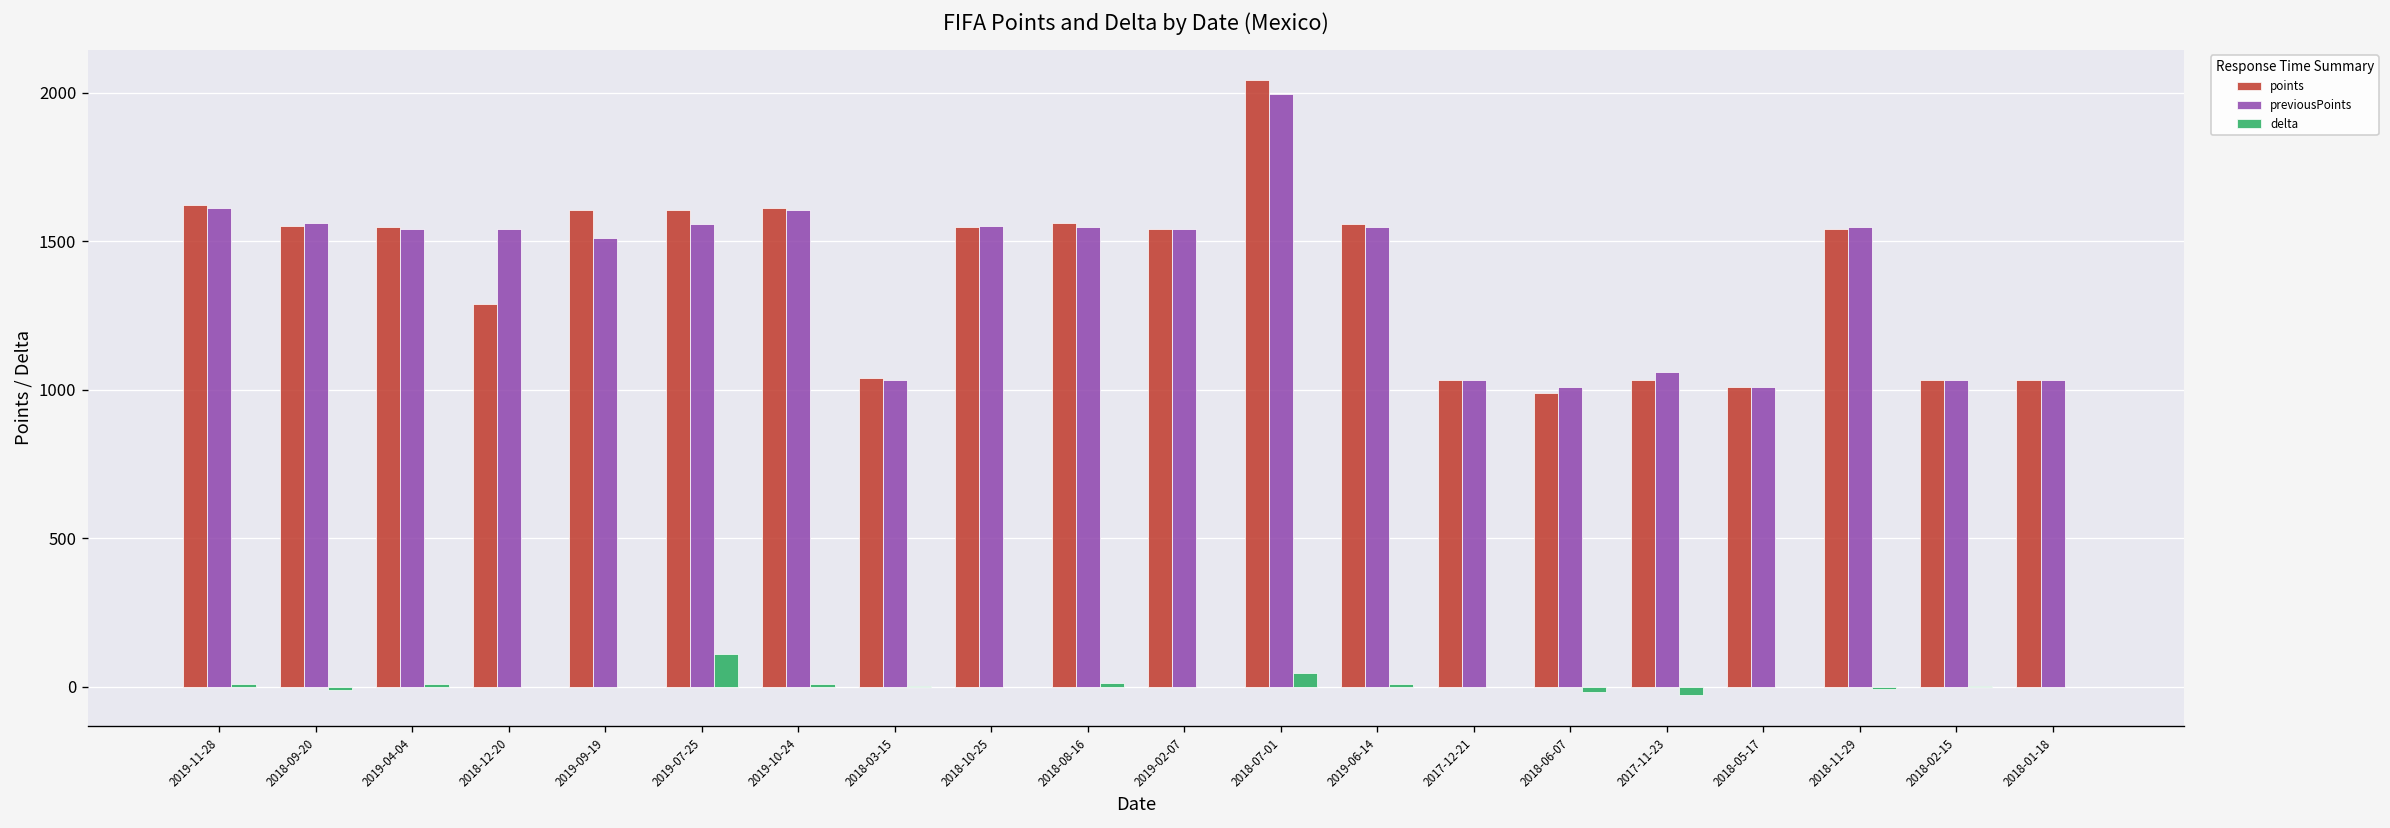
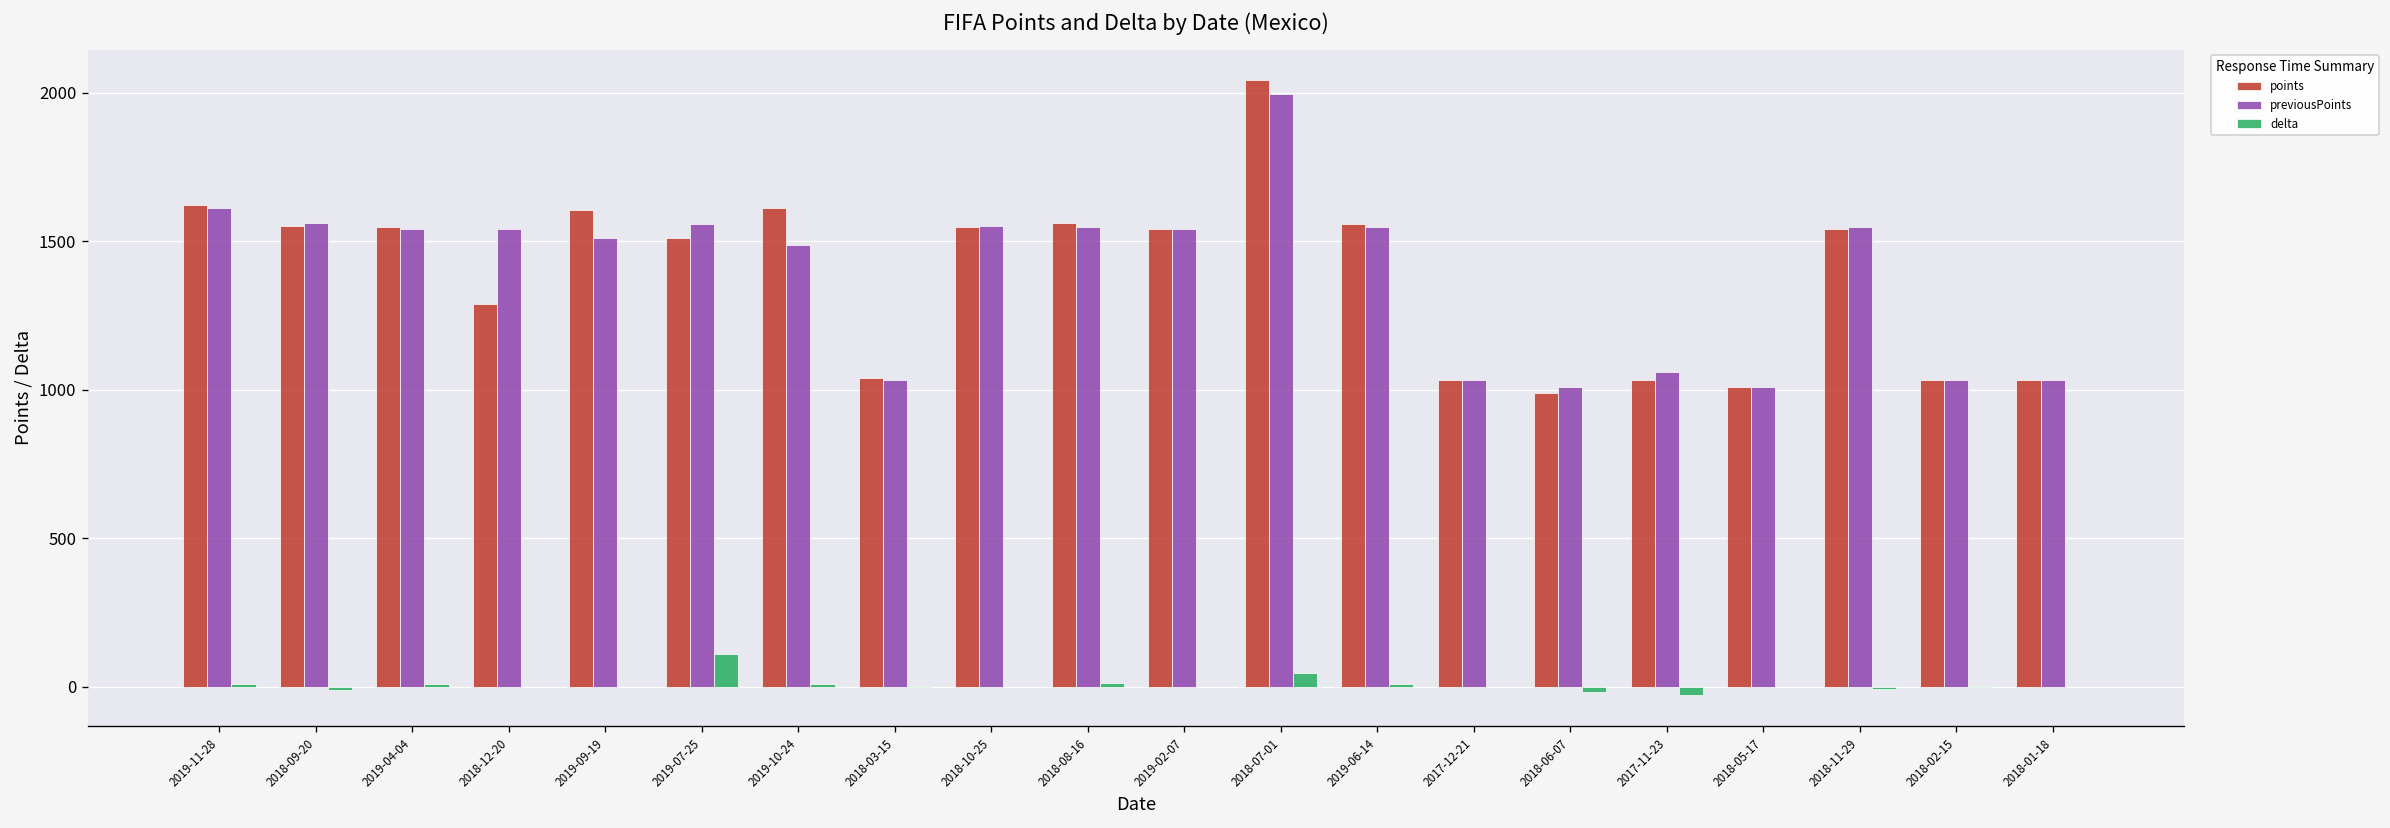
  {
    "points": {
      "2019-11-28": 1620,
      "2018-09-20": 1550,
      "2019-04-04": 1550,
      "2018-12-20": 1290,
      "2019-09-19": 1600,
-     "2019-07-25": 1600,
+     "2019-07-25": 1510,
      "2019-10-24": 1610,
      "2018-03-15": 1040,
      "2018-10-25": 1550,
      "2018-08-16": 1560,
      "2019-02-07": 1540,
      "2018-07-01": 2040,
      "2019-06-14": 1560,
      "2017-12-21": 1030,
      "2018-06-07": 990,
      "2017-11-23": 1030,
      "2018-05-17": 1010,
      "2018-11-29": 1540,
      "2018-02-15": 1030,
      "2018-01-18": 1030
    },
    "previousPoints": {
      "2019-11-28": 1610,
      "2018-09-20": 1560,
      "2019-04-04": 1540,
      "2018-12-20": 1540,
      "2019-09-19": 1510,
      "2019-07-25": 1560,
-     "2019-10-24": 1600,
+     "2019-10-24": 1490,
      "2018-03-15": 1030,
      "2018-10-25": 1550,
      "2018-08-16": 1550,
      "2019-02-07": 1540,
      "2018-07-01": 2000,
      "2019-06-14": 1550,
      "2017-12-21": 1030,
      "2018-06-07": 1010,
      "2017-11-23": 1060,
      "2018-05-17": 1010,
      "2018-11-29": 1550,
      "2018-02-15": 1030,
      "2018-01-18": 1030
    },
    "delta": {
      "2018-12-20": 0,
      "2019-07-25": 110,
      "2018-08-16": 10,
      "2019-02-07": 0,
      "2018-07-01": 50,
      "2017-12-21": 0,
      "2018-06-07": -20,
      "2017-11-23": -30,
      "2018-05-17": 0,
      "2018-01-18": 0
    }
  }
